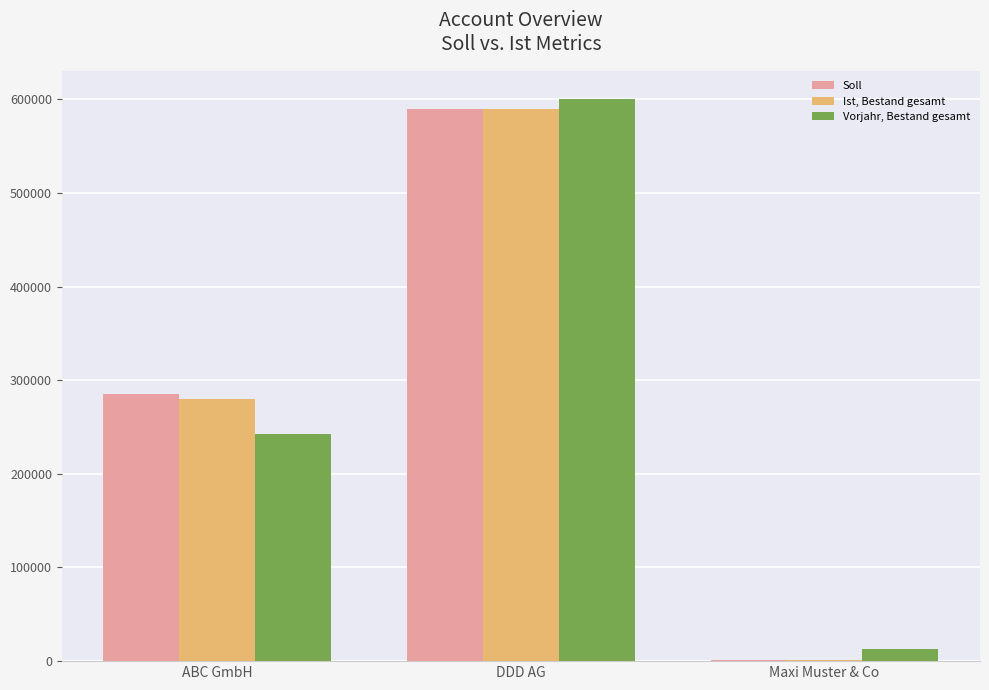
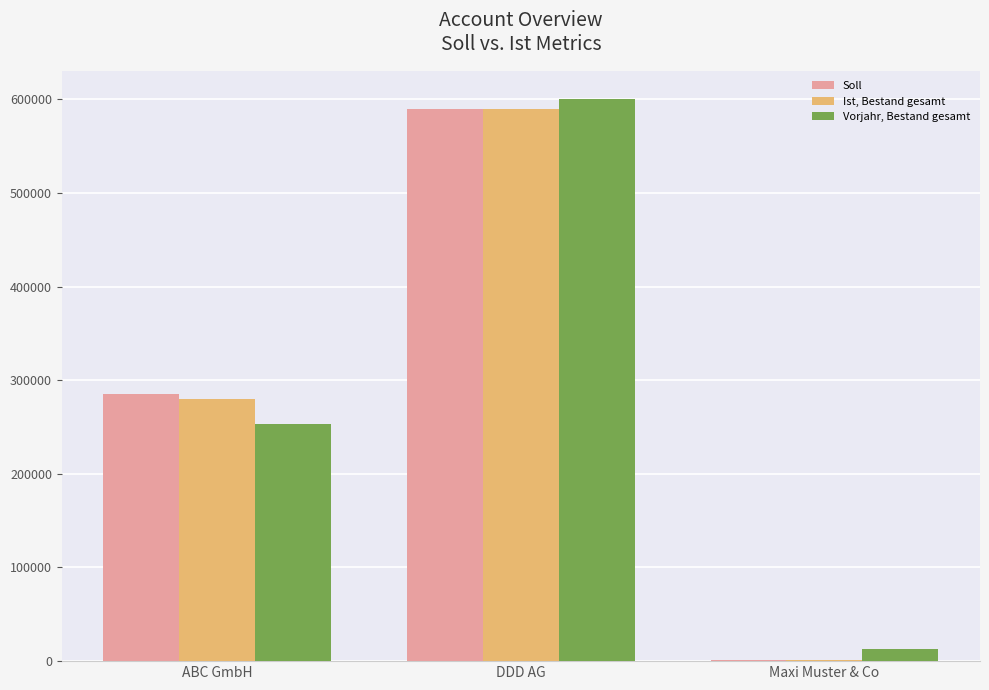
  {
    "Vorjahr, Bestand gesamt": {
-     "ABC GmbH": 240000,
+     "ABC GmbH": 250000,
      "DDD AG": 600000,
      "Maxi Muster & Co": 10000
    }
  }
